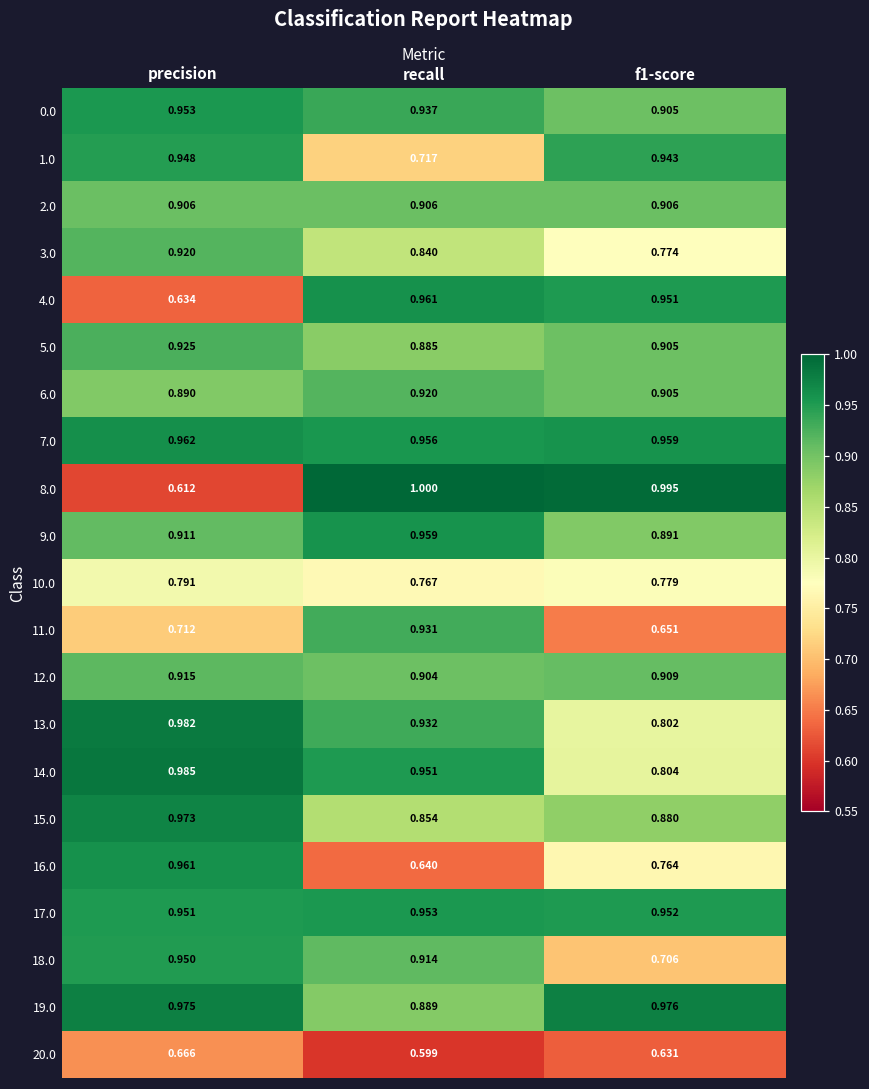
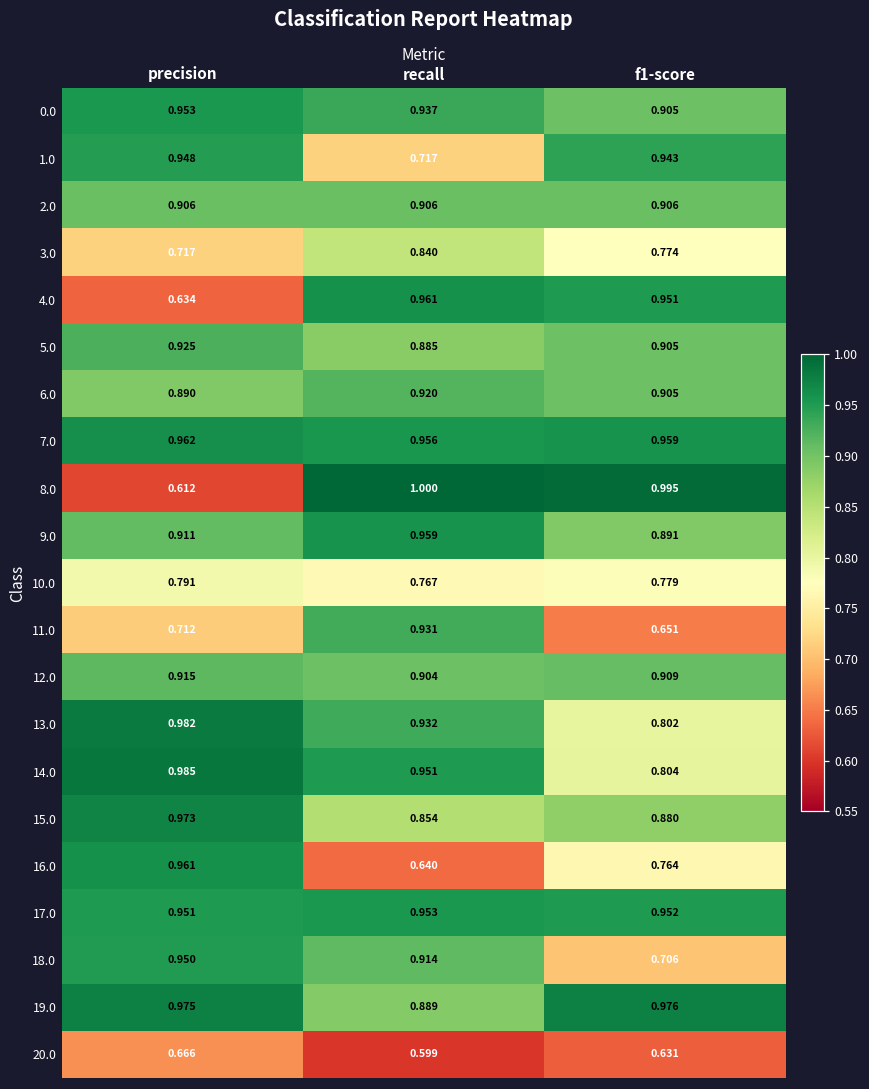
  {
    "0.0": {
      "precision": 0.953,
      "recall": 0.937,
      "f1-score": 0.905
    },
    "1.0": {
      "precision": 0.948,
      "recall": 0.717,
      "f1-score": 0.943
    },
    "2.0": {
      "precision": 0.906,
      "recall": 0.906,
      "f1-score": 0.906
    },
    "3.0": {
-     "precision": 0.920,
+     "precision": 0.717,
      "recall": 0.840,
      "f1-score": 0.774
    },
    "4.0": {
      "precision": 0.634,
      "recall": 0.961,
      "f1-score": 0.951
    },
    "5.0": {
      "precision": 0.925,
      "recall": 0.885,
      "f1-score": 0.905
    },
    "6.0": {
      "precision": 0.890,
      "recall": 0.920,
      "f1-score": 0.905
    },
    "7.0": {
      "precision": 0.962,
      "recall": 0.956,
      "f1-score": 0.959
    },
    "8.0": {
      "precision": 0.612,
      "recall": 1.000,
      "f1-score": 0.995
    },
    "9.0": {
      "precision": 0.911,
      "recall": 0.959,
      "f1-score": 0.891
    },
    "10.0": {
      "precision": 0.791,
      "recall": 0.767,
      "f1-score": 0.779
    },
    "11.0": {
      "precision": 0.712,
      "recall": 0.931,
      "f1-score": 0.651
    },
    "12.0": {
      "precision": 0.915,
      "recall": 0.904,
      "f1-score": 0.909
    },
    "13.0": {
      "precision": 0.982,
      "recall": 0.932,
      "f1-score": 0.802
    },
    "14.0": {
      "precision": 0.985,
      "recall": 0.951,
      "f1-score": 0.804
    },
    "15.0": {
      "precision": 0.973,
      "recall": 0.854,
      "f1-score": 0.880
    },
    "16.0": {
      "precision": 0.961,
      "recall": 0.640,
      "f1-score": 0.764
    },
    "17.0": {
      "precision": 0.951,
      "recall": 0.953,
      "f1-score": 0.952
    },
    "18.0": {
      "precision": 0.950,
      "recall": 0.914,
      "f1-score": 0.706
    },
    "19.0": {
      "precision": 0.975,
      "recall": 0.889,
      "f1-score": 0.976
    },
    "20.0": {
      "precision": 0.666,
      "recall": 0.599,
      "f1-score": 0.631
    }
  }
